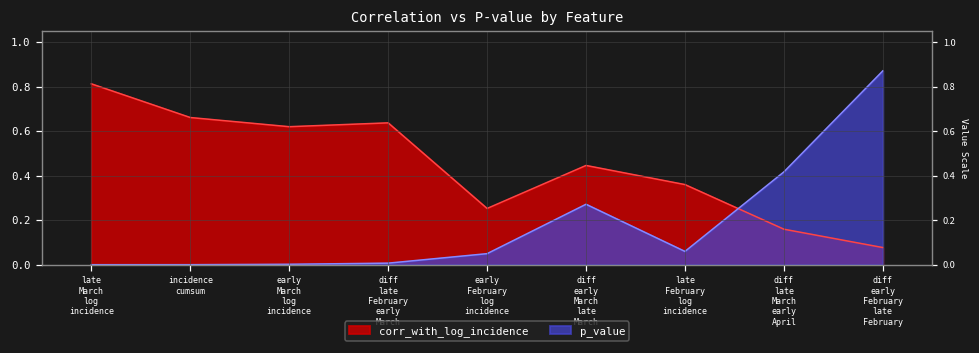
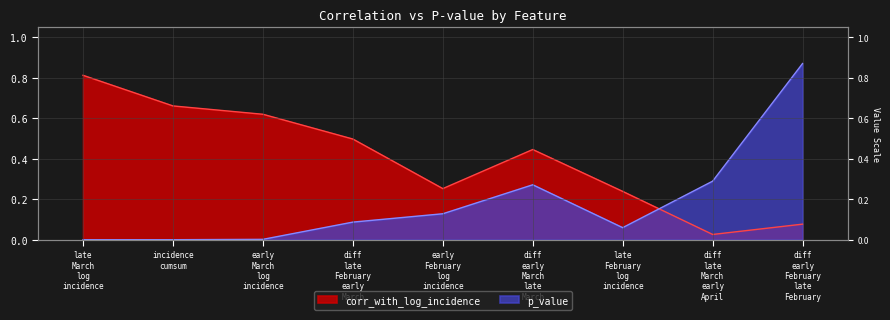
  {
    "corr_with_log_incidence": {
      "late March log incidence": 0.81,
      "incidence cumsum": 0.66,
      "early March log incidence": 0.62,
-     "diff late February early March": 0.64,
+     "diff late February early March": 0.50,
      "early February log incidence": 0.25,
      "diff early March late March": 0.45,
-     "late February log incidence": 0.36,
-     "diff late March early April": 0.16,
+     "late February log incidence": 0.24,
+     "diff late March early April": 0.03,
      "diff early February late February": 0.08
    },
    "p_value": {
      "late March log incidence": 0.00,
      "incidence cumsum": 0.00,
      "early March log incidence": 0.00,
-     "diff late February early March": 0.01,
-     "early February log incidence": 0.05,
+     "diff late February early March": 0.09,
+     "early February log incidence": 0.13,
      "diff early March late March": 0.27,
      "late February log incidence": 0.06,
-     "diff late March early April": 0.42,
+     "diff late March early April": 0.29,
      "diff early February late February": 0.87
    }
  }
